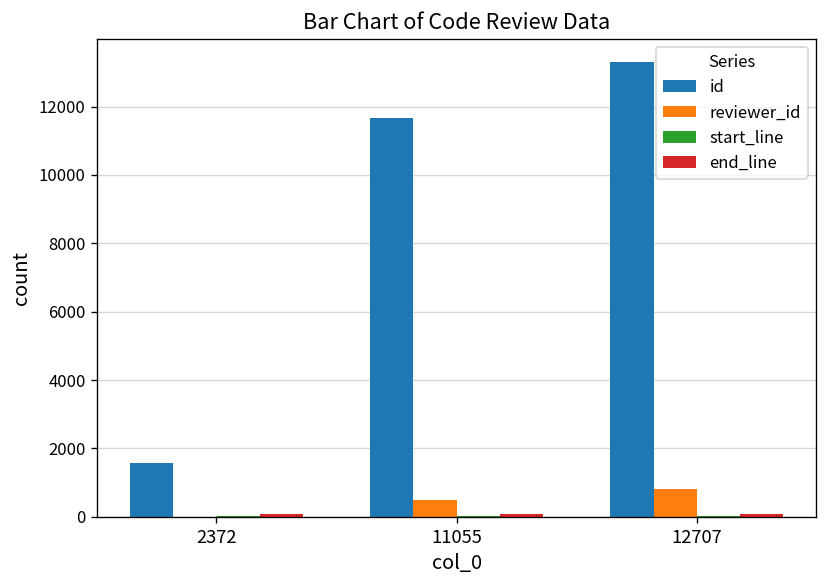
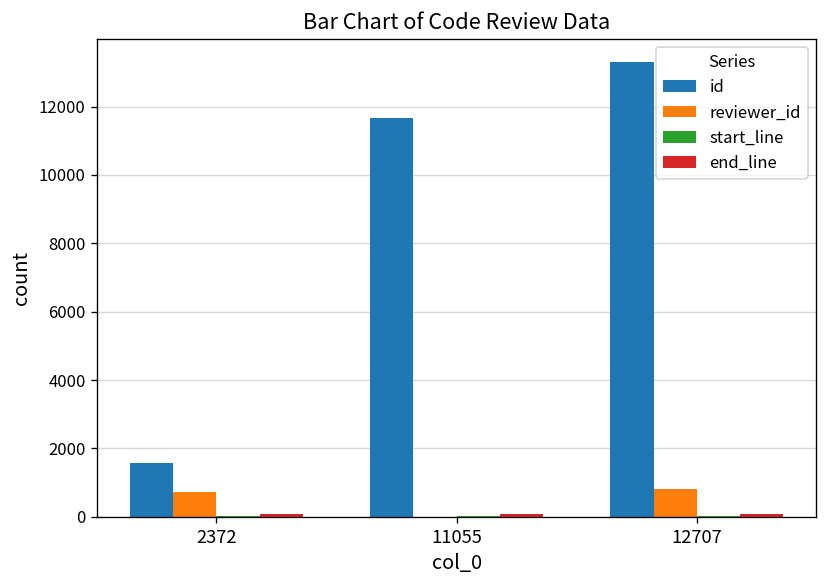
  {
    "id": {
      "2372": 1600,
      "11055": 11700,
      "12707": 13300
    },
    "reviewer_id": {
-     "2372": 0,
-     "11055": 500,
+     "2372": 700,
+     "11055": 0,
      "12707": 800
    }
  }
